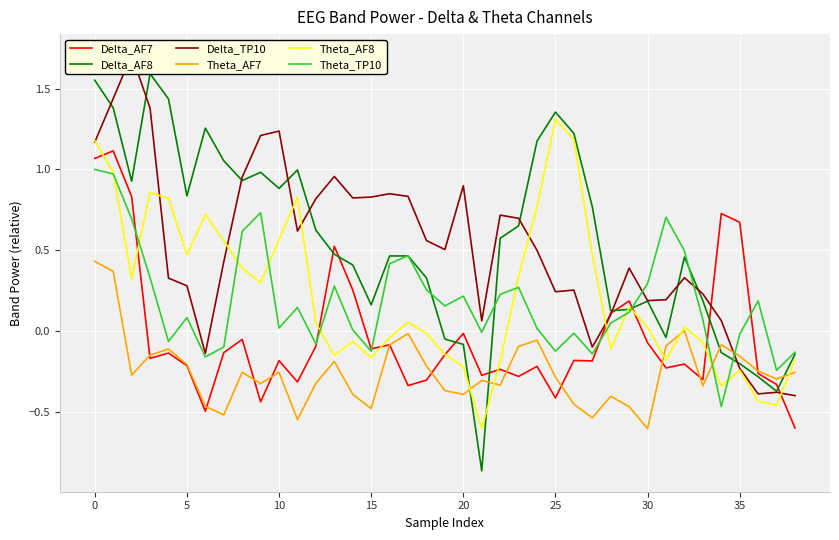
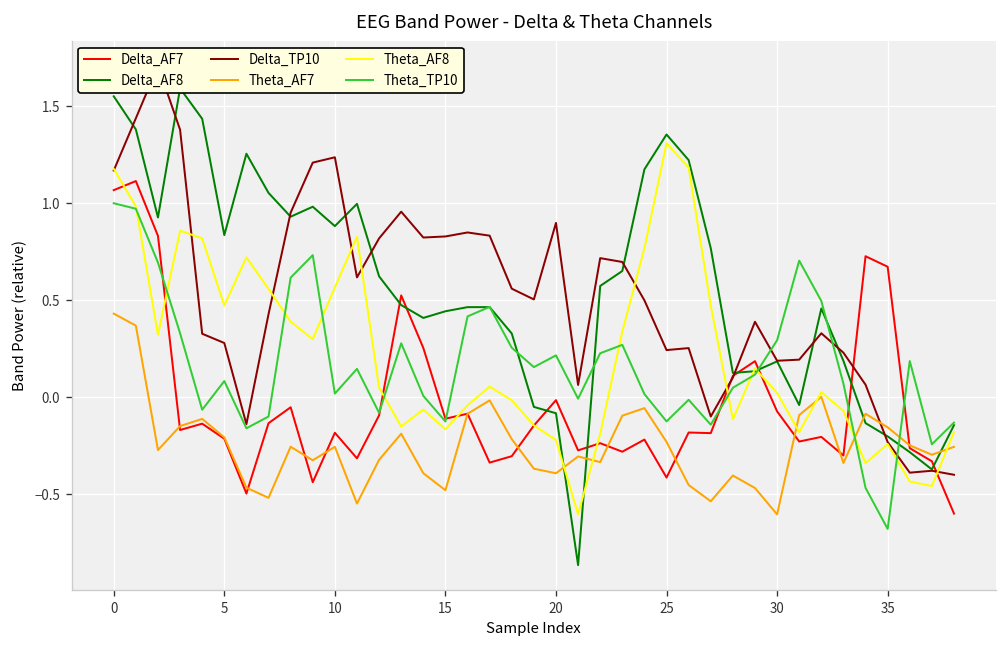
  {
    "Delta_AF7": {
      "0": 1.07,
      "10": -0.18,
      "20": -0.01,
      "25": -0.41,
      "30": -0.07,
      "35": 0.67
    },
    "Delta_AF8": {
      "0": 1.55,
      "5": 0.84,
      "10": 0.88,
-     "15": 0.16,
+     "15": 0.44,
      "20": -0.08,
      "25": 1.35,
      "35": -0.20
    },
    "Delta_TP10": {
      "5": 0.28,
      "10": 1.24,
      "15": 0.83,
      "20": 0.90,
      "25": 0.24
    },
    "Theta_AF7": {
      "0": 0.43,
      "10": -0.26,
      "15": -0.48,
      "20": -0.39,
-     "25": -0.28,
+     "25": -0.23,
      "30": -0.60,
      "35": -0.16
    },
    "Theta_AF8": {
      "5": 0.47,
      "10": 0.57,
      "15": -0.17,
      "20": -0.22,
      "25": 1.31,
      "30": 0.02
    },
    "Theta_TP10": {
      "0": 1.00,
      "5": 0.08,
      "10": 0.02,
      "20": 0.22,
      "25": -0.12,
      "30": 0.29,
-     "35": -0.02
+     "35": -0.68
    }
  }
